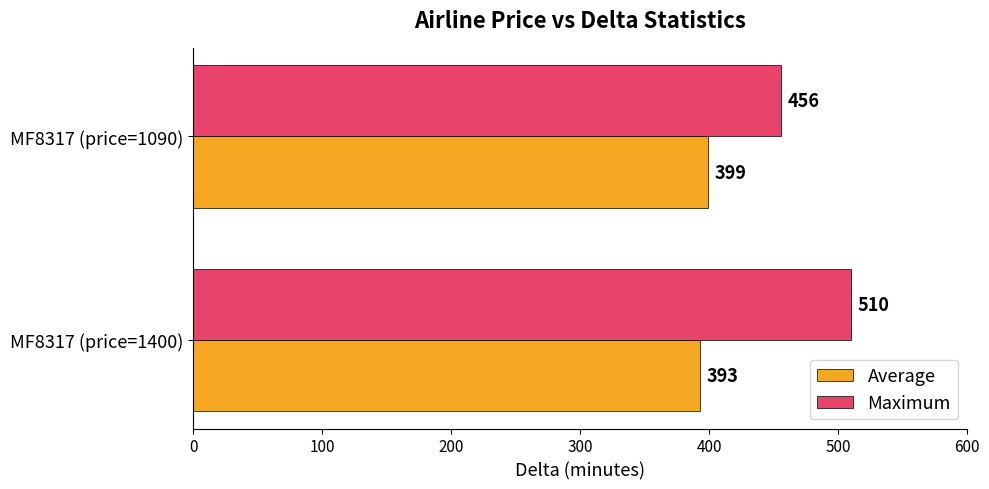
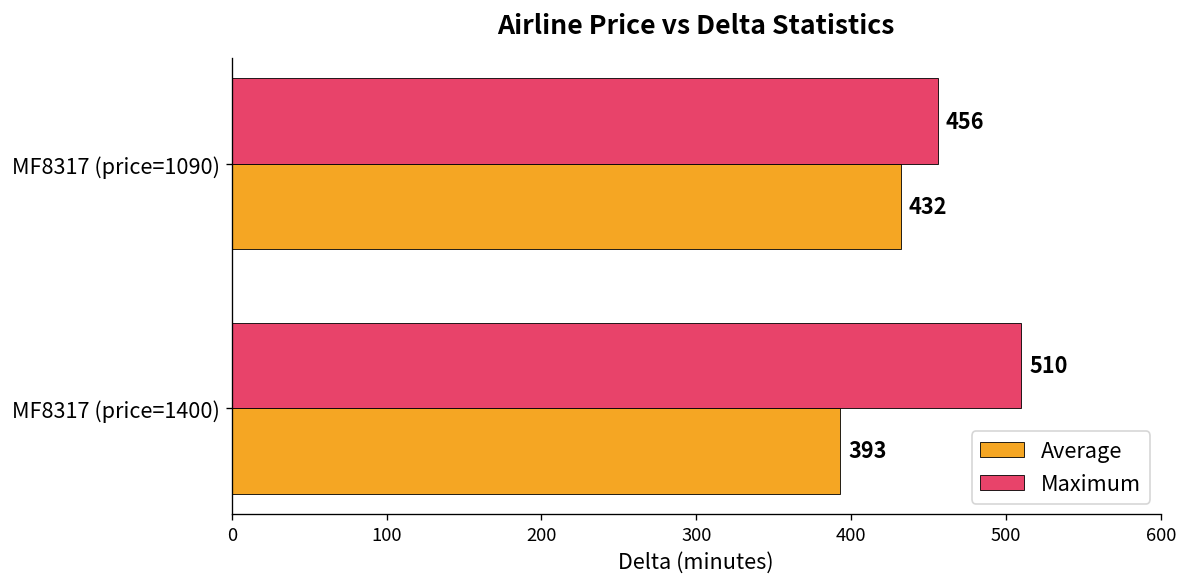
  {
    "Average": {
-     "MF8317 (price=1090)": 399,
+     "MF8317 (price=1090)": 432,
      "MF8317 (price=1400)": 393
    },
    "Maximum": {
      "MF8317 (price=1090)": 456,
      "MF8317 (price=1400)": 510
    }
  }
